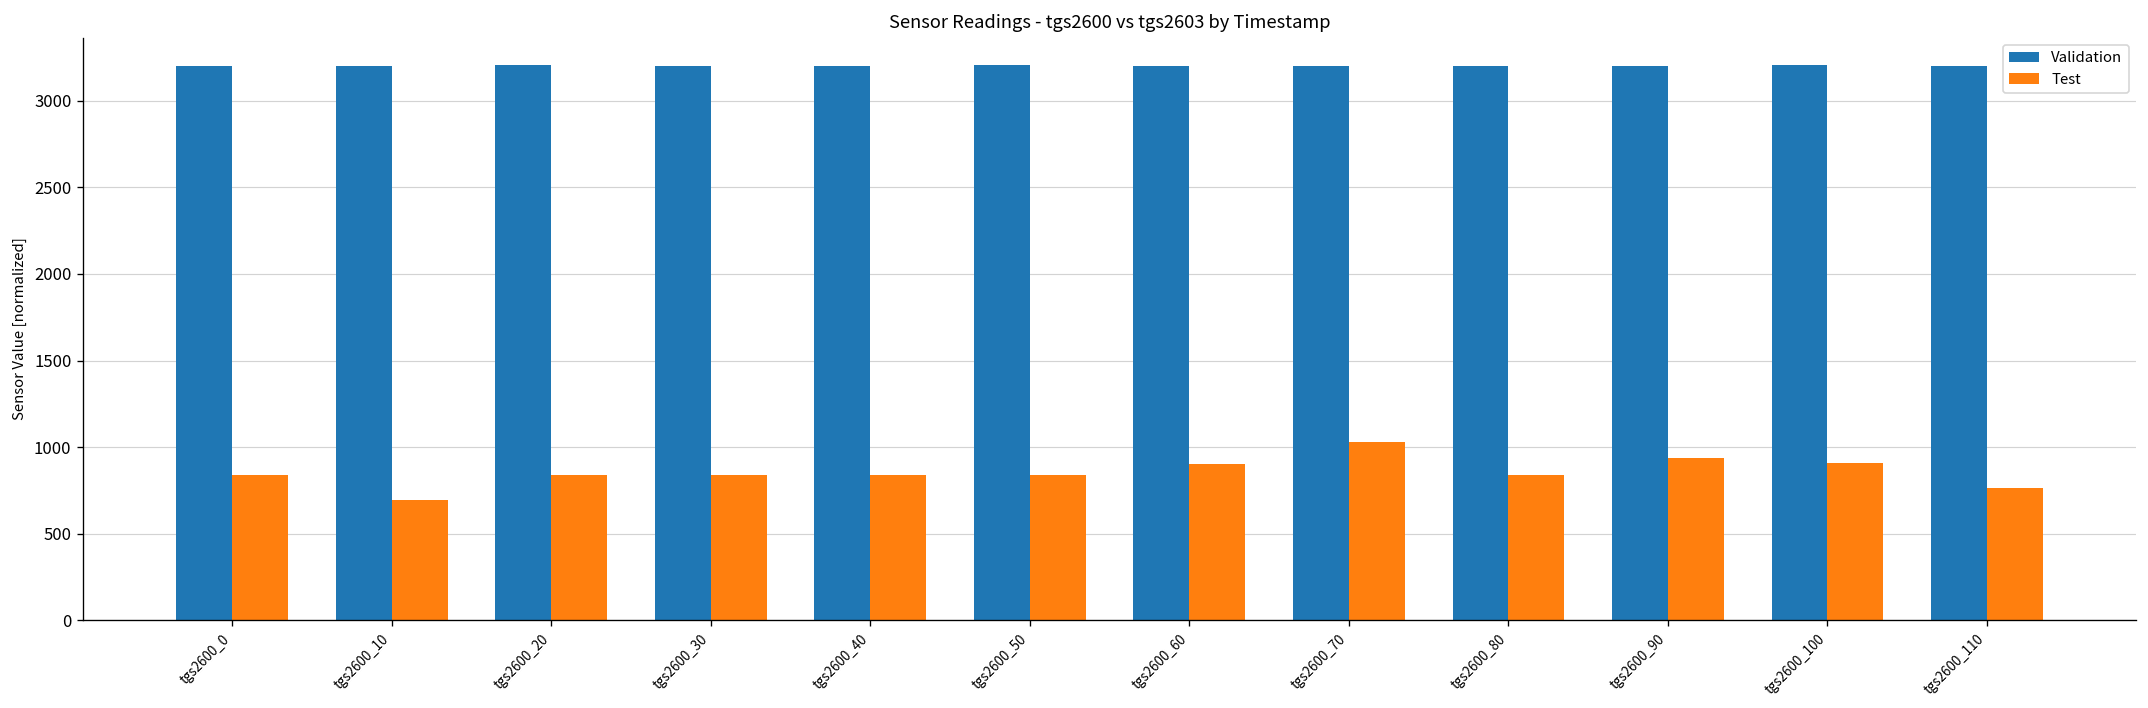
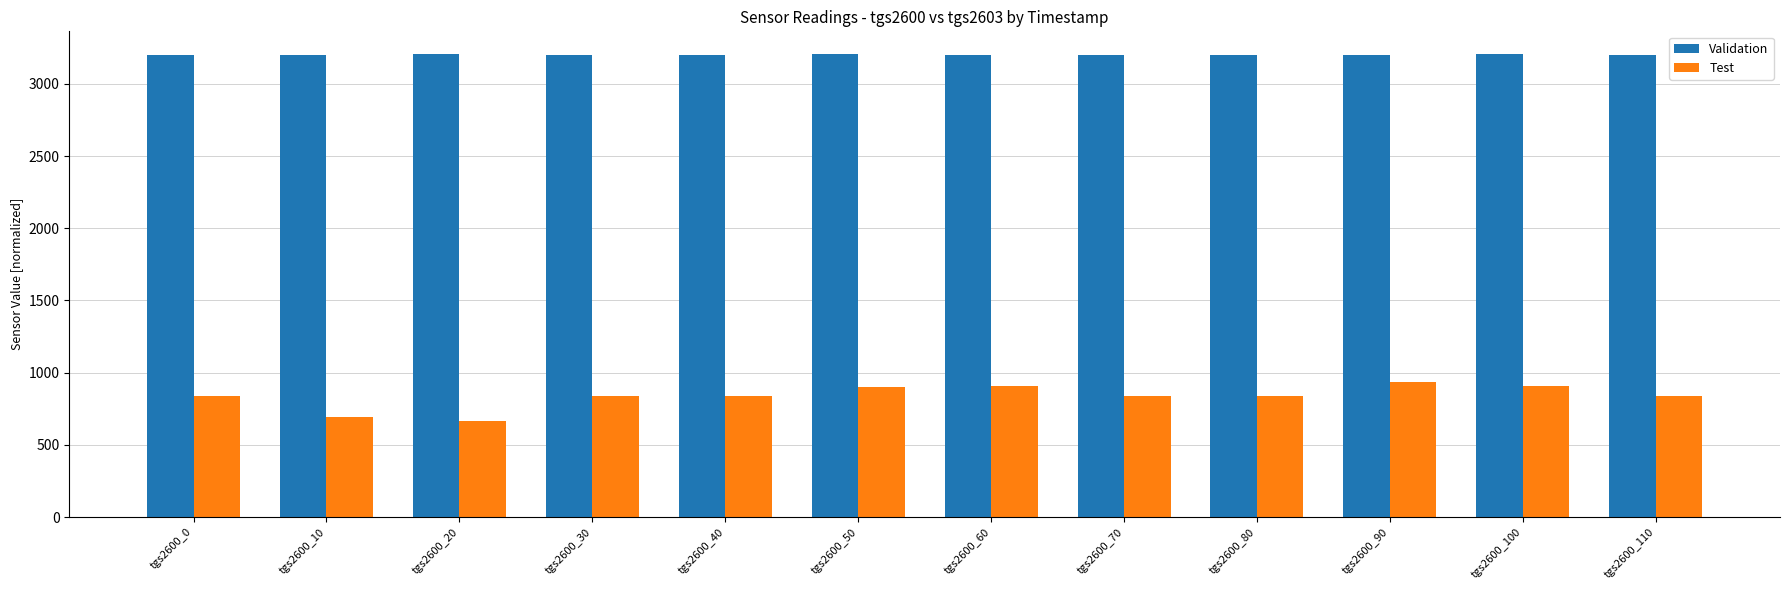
  {
    "Validation": {
      "tgs2600_0": 3200,
      "tgs2600_10": 3200,
      "tgs2600_20": 3200,
      "tgs2600_30": 3200,
      "tgs2600_40": 3200,
      "tgs2600_50": 3200,
      "tgs2600_60": 3200,
      "tgs2600_70": 3200,
      "tgs2600_80": 3200,
      "tgs2600_90": 3200,
      "tgs2600_100": 3200,
      "tgs2600_110": 3200
    },
    "Test": {
      "tgs2600_0": 840,
      "tgs2600_10": 690,
-     "tgs2600_20": 840,
+     "tgs2600_20": 670,
      "tgs2600_30": 840,
      "tgs2600_40": 840,
-     "tgs2600_50": 840,
+     "tgs2600_50": 900,
      "tgs2600_60": 910,
-     "tgs2600_70": 1030,
+     "tgs2600_70": 840,
      "tgs2600_80": 840,
      "tgs2600_90": 940,
      "tgs2600_100": 910,
-     "tgs2600_110": 770
+     "tgs2600_110": 840
    }
  }
